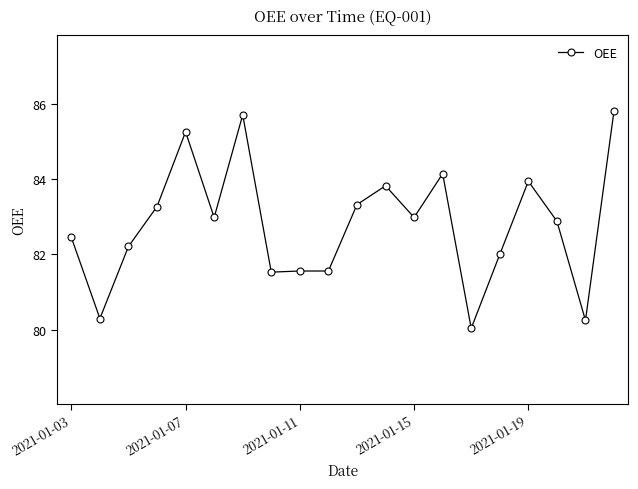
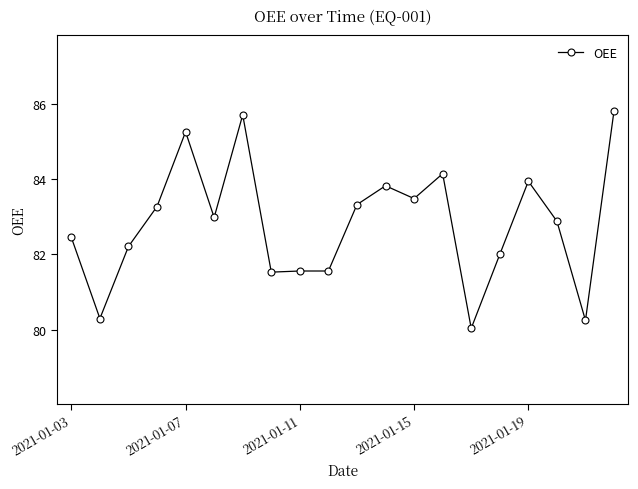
  {
    "2021-01-03": 82.5,
    "2021-01-07": 85.3,
    "2021-01-11": 81.6,
-   "2021-01-15": 83.0,
+   "2021-01-15": 83.5,
    "2021-01-19": 83.9
  }
